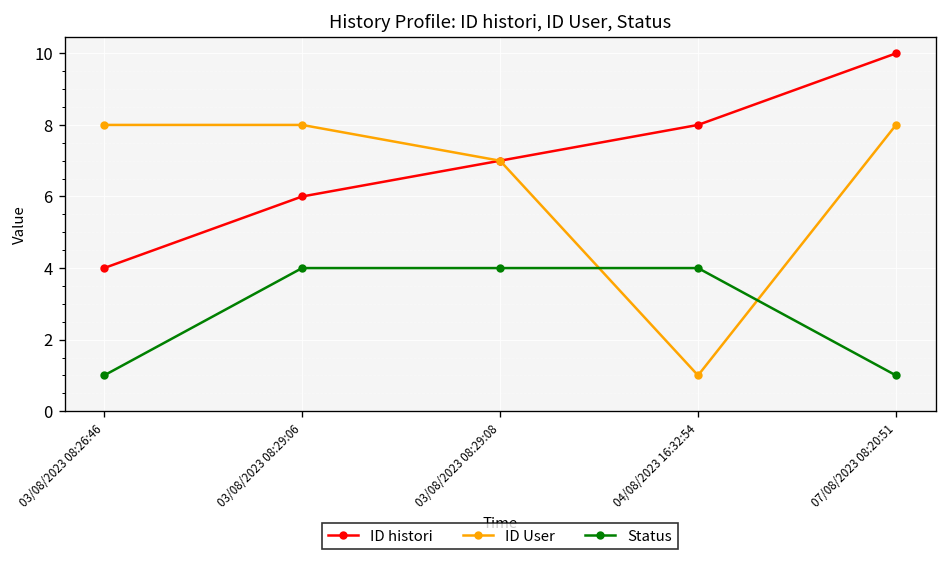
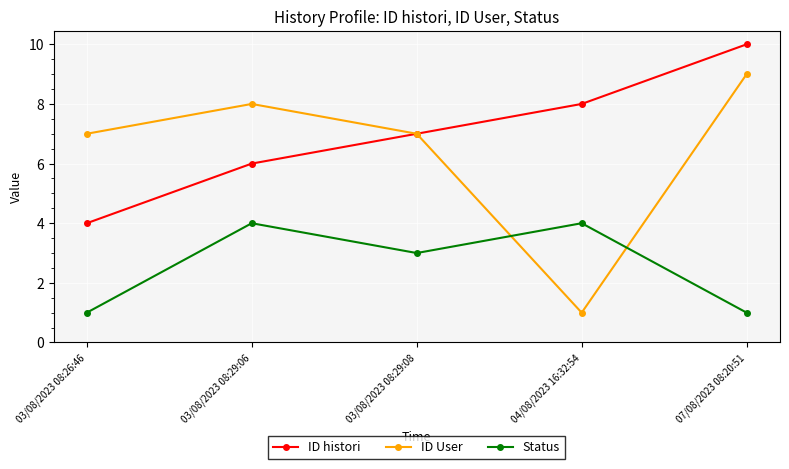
  {
    "ID histori": {
      "03/08/2023 08:26:46": 4,
      "03/08/2023 08:29:06": 6,
      "04/08/2023 16:32:54": 8,
      "07/08/2023 08:20:51": 10
    },
    "ID User": {
-     "03/08/2023 08:26:46": 8,
+     "03/08/2023 08:26:46": 7,
      "03/08/2023 08:29:06": 8,
      "04/08/2023 16:32:54": 1,
-     "07/08/2023 08:20:51": 8
+     "07/08/2023 08:20:51": 9
    },
    "Status": {
      "03/08/2023 08:26:46": 1,
      "03/08/2023 08:29:06": 4,
-     "03/08/2023 08:29:08": 4,
+     "03/08/2023 08:29:08": 3,
      "04/08/2023 16:32:54": 4,
      "07/08/2023 08:20:51": 1
    }
  }
